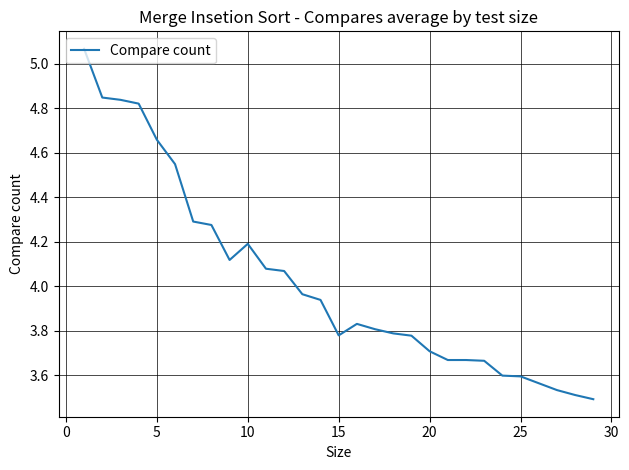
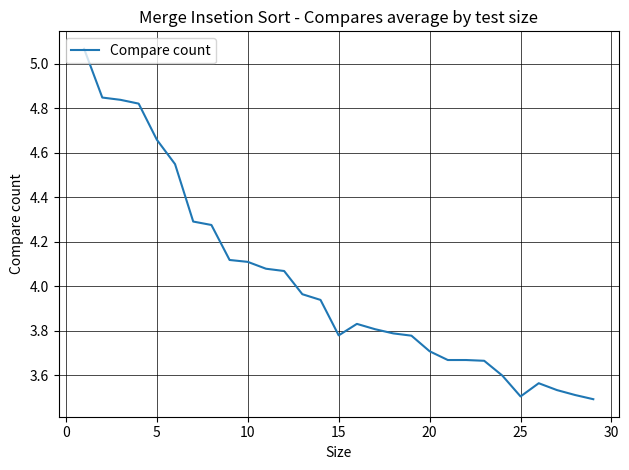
  {
    "5": 4.66,
-   "10": 4.19,
+   "10": 4.11,
    "15": 3.78,
    "20": 3.71,
-   "25": 3.59
+   "25": 3.50
  }
